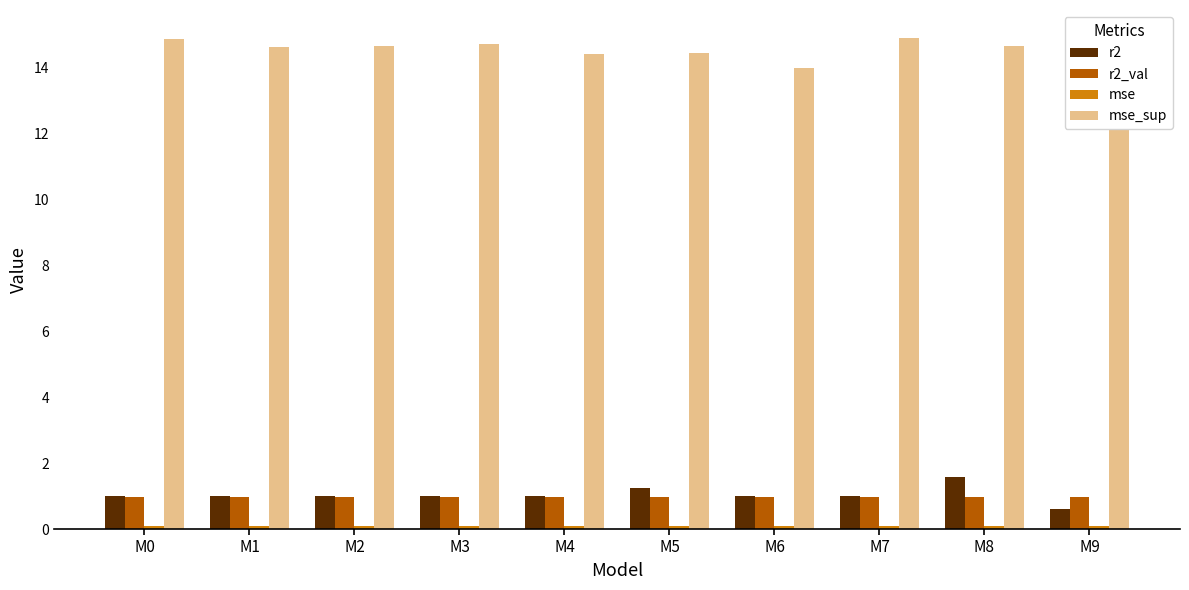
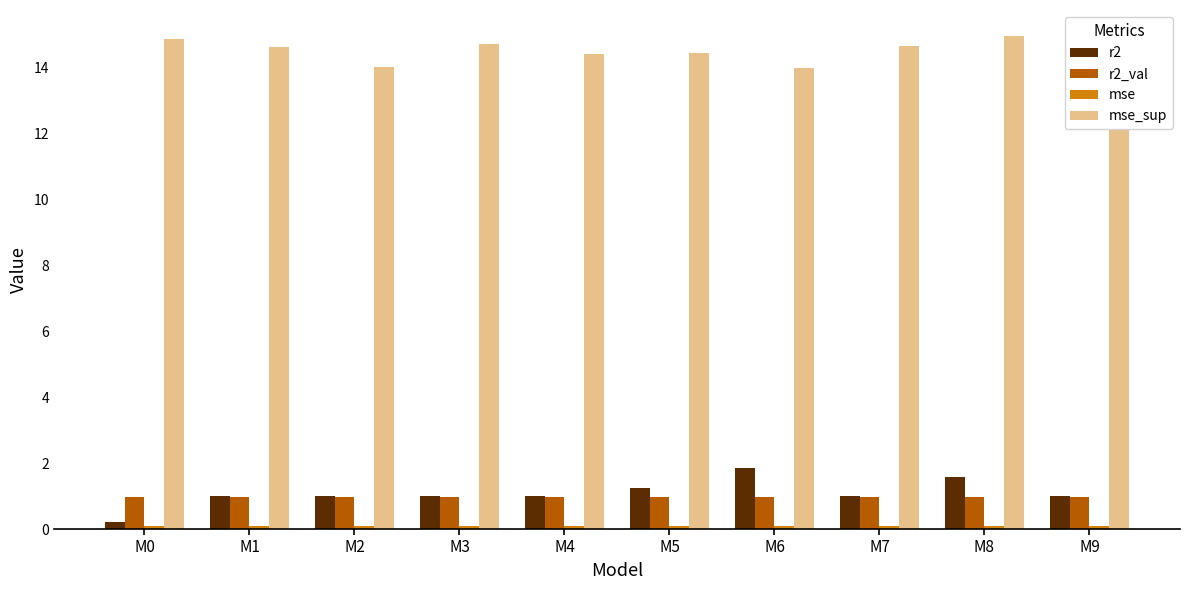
  {
    "r2": {
-     "M0": 1.0,
+     "M0": 0.2,
      "M1": 1.0,
      "M2": 1.0,
      "M3": 1.0,
      "M4": 1.0,
      "M5": 1.3,
-     "M6": 1.0,
+     "M6": 1.8,
      "M7": 1.0,
      "M8": 1.6,
-     "M9": 0.6
+     "M9": 1.0
    },
    "mse_sup": {
      "M0": 14.9,
      "M1": 14.6,
-     "M2": 14.7,
+     "M2": 14.0,
      "M3": 14.7,
      "M4": 14.4,
      "M5": 14.4,
      "M6": 14.0,
-     "M7": 14.9,
-     "M8": 14.7
+     "M7": 14.6,
+     "M8": 14.9
    }
  }
